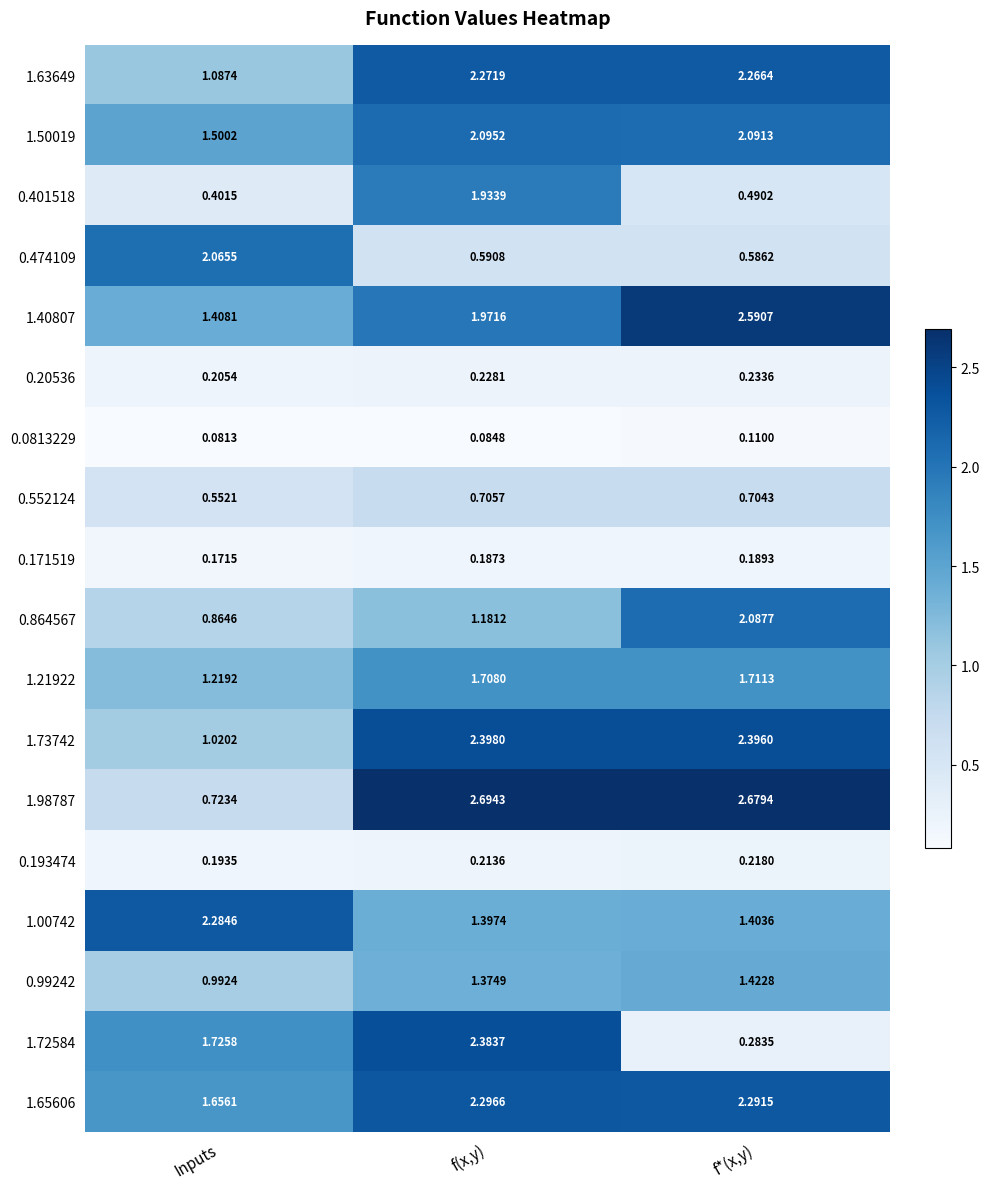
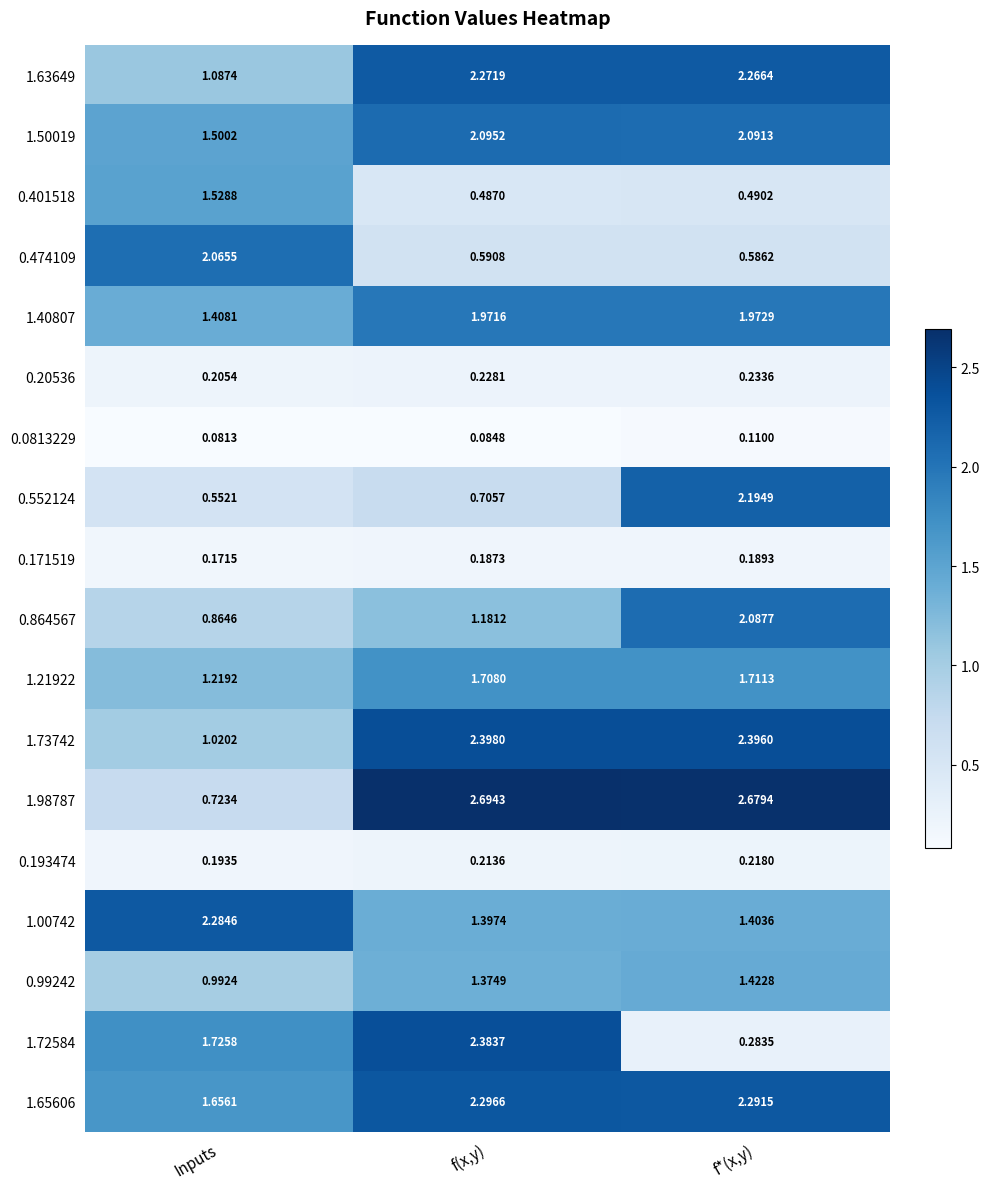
  {
    "1.63649": {
      "Inputs": 1.0874,
      "f(x,y)": 2.2719,
      "f*(x,y)": 2.2664
    },
    "1.50019": {
      "Inputs": 1.5002,
      "f(x,y)": 2.0952,
      "f*(x,y)": 2.0913
    },
    "0.401518": {
-     "Inputs": 0.4015,
-     "f(x,y)": 1.9339,
+     "Inputs": 1.5288,
+     "f(x,y)": 0.4870,
      "f*(x,y)": 0.4902
    },
    "0.474109": {
      "Inputs": 2.0655,
      "f(x,y)": 0.5908,
      "f*(x,y)": 0.5862
    },
    "1.40807": {
      "Inputs": 1.4081,
      "f(x,y)": 1.9716,
-     "f*(x,y)": 2.5907
+     "f*(x,y)": 1.9729
    },
    "0.20536": {
      "Inputs": 0.2054,
      "f(x,y)": 0.2281,
      "f*(x,y)": 0.2336
    },
    "0.0813229": {
      "Inputs": 0.0813,
      "f(x,y)": 0.0848,
      "f*(x,y)": 0.1100
    },
    "0.552124": {
      "Inputs": 0.5521,
      "f(x,y)": 0.7057,
-     "f*(x,y)": 0.7043
+     "f*(x,y)": 2.1949
    },
    "0.171519": {
      "Inputs": 0.1715,
      "f(x,y)": 0.1873,
      "f*(x,y)": 0.1893
    },
    "0.864567": {
      "Inputs": 0.8646,
      "f(x,y)": 1.1812,
      "f*(x,y)": 2.0877
    },
    "1.21922": {
      "Inputs": 1.2192,
      "f(x,y)": 1.7080,
      "f*(x,y)": 1.7113
    },
    "1.73742": {
      "Inputs": 1.0202,
      "f(x,y)": 2.3980,
      "f*(x,y)": 2.3960
    },
    "1.98787": {
      "Inputs": 0.7234,
      "f(x,y)": 2.6943,
      "f*(x,y)": 2.6794
    },
    "0.193474": {
      "Inputs": 0.1935,
      "f(x,y)": 0.2136,
      "f*(x,y)": 0.2180
    },
    "1.00742": {
      "Inputs": 2.2846,
      "f(x,y)": 1.3974,
      "f*(x,y)": 1.4036
    },
    "0.99242": {
      "Inputs": 0.9924,
      "f(x,y)": 1.3749,
      "f*(x,y)": 1.4228
    },
    "1.72584": {
      "Inputs": 1.7258,
      "f(x,y)": 2.3837,
      "f*(x,y)": 0.2835
    },
    "1.65606": {
      "Inputs": 1.6561,
      "f(x,y)": 2.2966,
      "f*(x,y)": 2.2915
    }
  }
